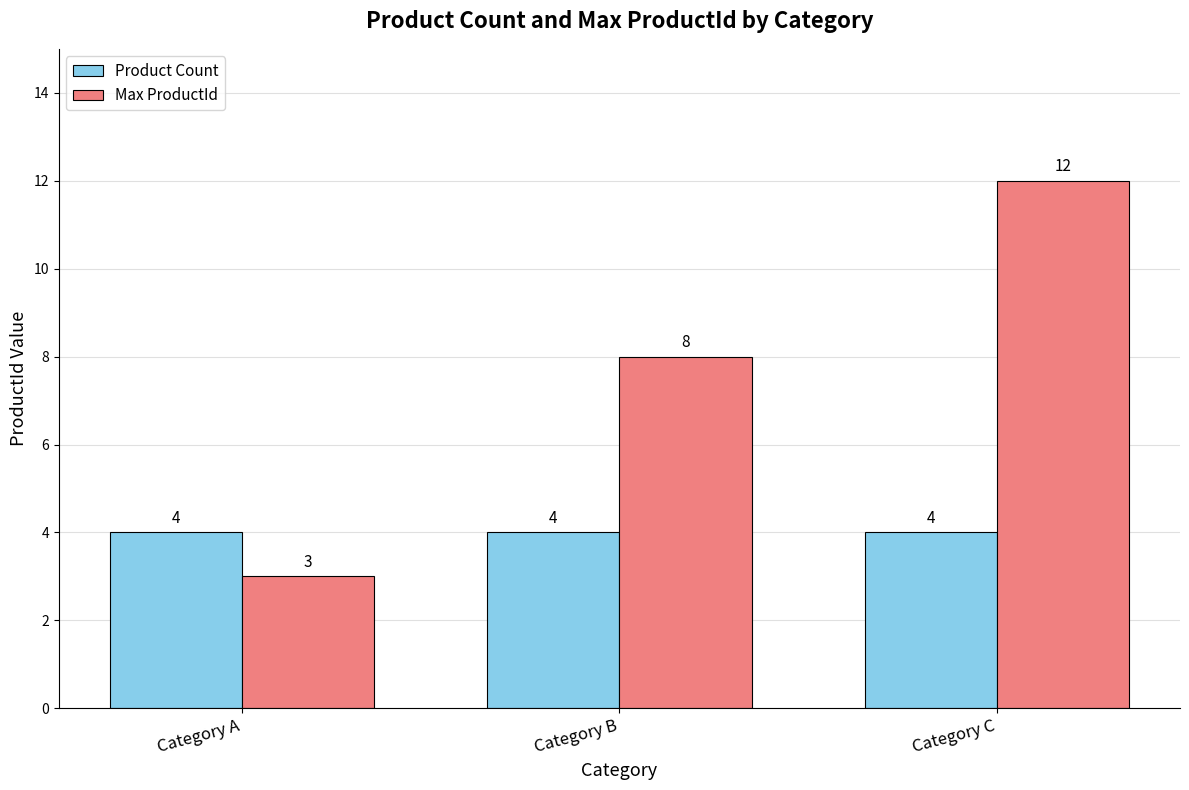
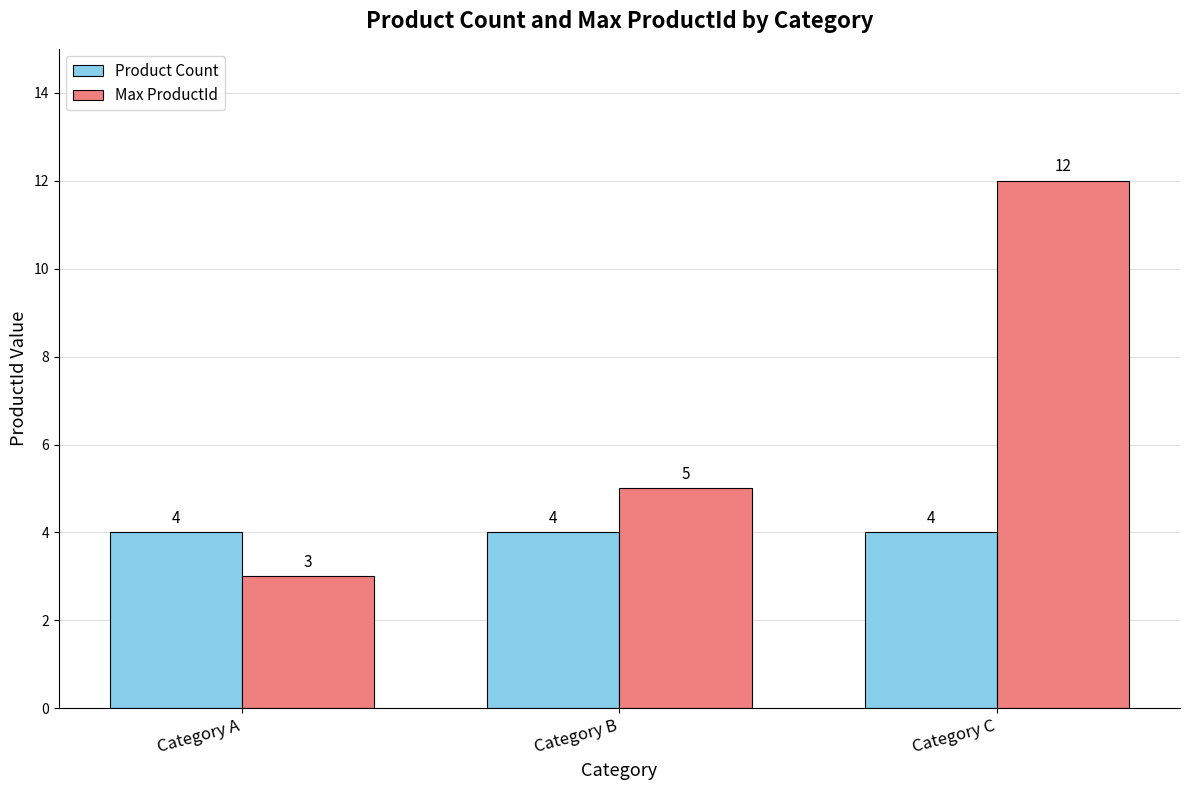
  {
    "Product Count": {
      "Category A": 4,
      "Category B": 4,
      "Category C": 4
    },
    "Max ProductId": {
      "Category A": 3,
-     "Category B": 8,
+     "Category B": 5,
      "Category C": 12
    }
  }
